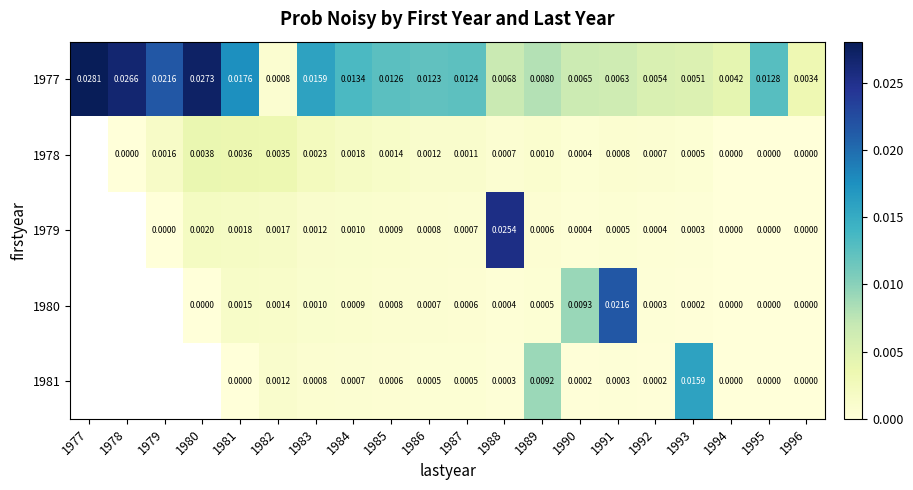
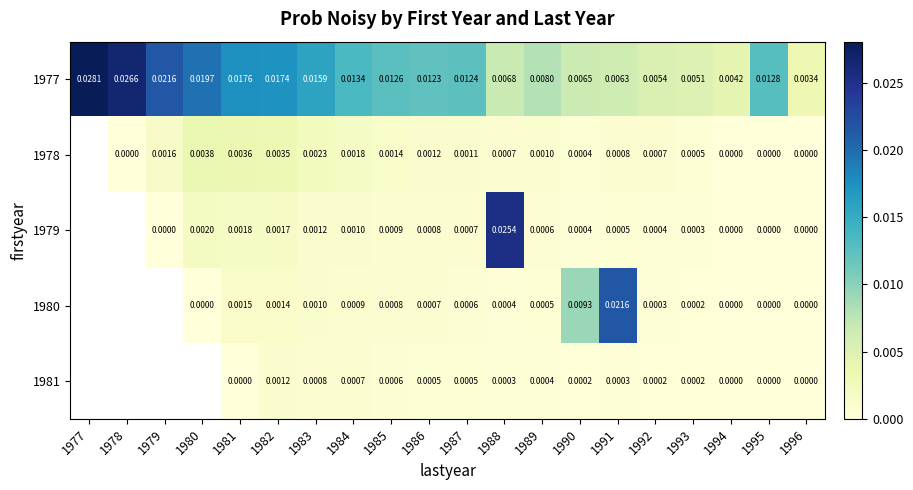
  {
    "1977": {
      "1977": 0.0281,
      "1978": 0.0266,
      "1979": 0.0216,
-     "1980": 0.0273,
+     "1980": 0.0197,
      "1981": 0.0176,
-     "1982": 0.0008,
+     "1982": 0.0174,
      "1983": 0.0159,
      "1984": 0.0134,
      "1985": 0.0126,
      "1986": 0.0123,
      "1987": 0.0124,
      "1988": 0.0068,
      "1989": 0.0080,
      "1990": 0.0065,
      "1991": 0.0063,
      "1992": 0.0054,
      "1993": 0.0051,
      "1994": 0.0042,
      "1995": 0.0128,
      "1996": 0.0034
    },
    "1978": {
      "1978": 0.0000,
      "1979": 0.0016,
      "1980": 0.0038,
      "1981": 0.0036,
      "1982": 0.0035,
      "1983": 0.0023,
      "1984": 0.0018,
      "1985": 0.0014,
      "1986": 0.0012,
      "1987": 0.0011,
      "1988": 0.0007,
      "1989": 0.0010,
      "1990": 0.0004,
      "1991": 0.0008,
      "1992": 0.0007,
      "1993": 0.0005,
      "1994": 0.0000,
      "1995": 0.0000,
      "1996": 0.0000
    },
    "1979": {
      "1979": 0.0000,
      "1980": 0.0020,
      "1981": 0.0018,
      "1982": 0.0017,
      "1983": 0.0012,
      "1984": 0.0010,
      "1985": 0.0009,
      "1986": 0.0008,
      "1987": 0.0007,
      "1988": 0.0254,
      "1989": 0.0006,
      "1990": 0.0004,
      "1991": 0.0005,
      "1992": 0.0004,
      "1993": 0.0003,
      "1994": 0.0000,
      "1995": 0.0000,
      "1996": 0.0000
    },
    "1980": {
      "1980": 0.0000,
      "1981": 0.0015,
      "1982": 0.0014,
      "1983": 0.0010,
      "1984": 0.0009,
      "1985": 0.0008,
      "1986": 0.0007,
      "1987": 0.0006,
      "1988": 0.0004,
      "1989": 0.0005,
      "1990": 0.0093,
      "1991": 0.0216,
      "1992": 0.0003,
      "1993": 0.0002,
      "1994": 0.0000,
      "1995": 0.0000,
      "1996": 0.0000
    },
    "1981": {
      "1981": 0.0000,
      "1982": 0.0012,
      "1983": 0.0008,
      "1984": 0.0007,
      "1985": 0.0006,
      "1986": 0.0005,
      "1987": 0.0005,
      "1988": 0.0003,
-     "1989": 0.0092,
+     "1989": 0.0004,
      "1990": 0.0002,
      "1991": 0.0003,
      "1992": 0.0002,
-     "1993": 0.0159,
+     "1993": 0.0002,
      "1994": 0.0000,
      "1995": 0.0000,
      "1996": 0.0000
    }
  }
